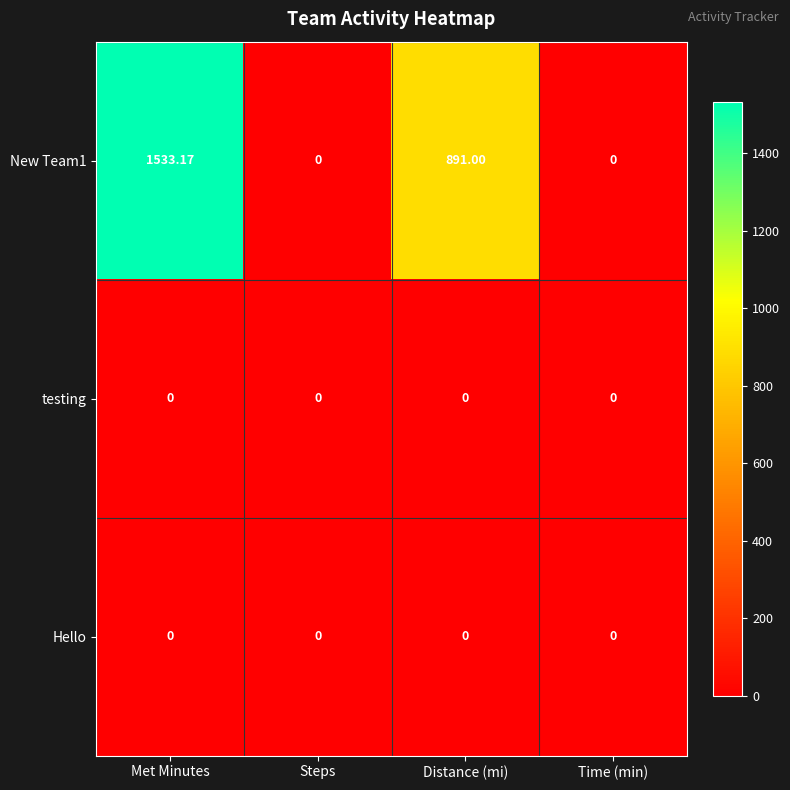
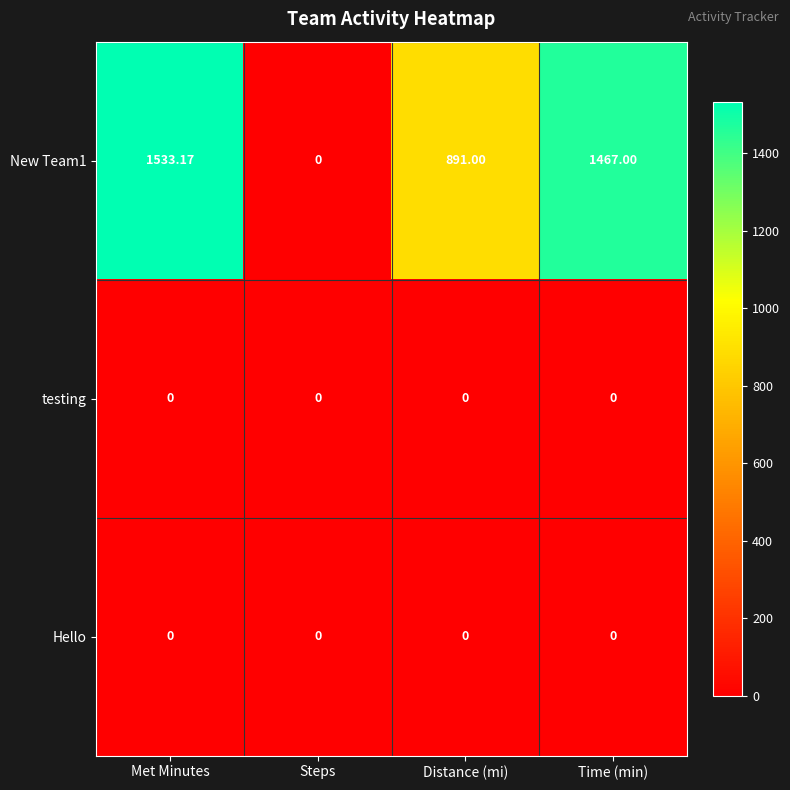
  {
    "New Team1": {
      "Met Minutes": 1533.17,
      "Steps": 0,
      "Distance (mi)": 891.00,
-     "Time (min)": 0
+     "Time (min)": 1467.00
    },
    "testing": {
      "Met Minutes": 0,
      "Steps": 0,
      "Distance (mi)": 0,
      "Time (min)": 0
    },
    "Hello": {
      "Met Minutes": 0,
      "Steps": 0,
      "Distance (mi)": 0,
      "Time (min)": 0
    }
  }
